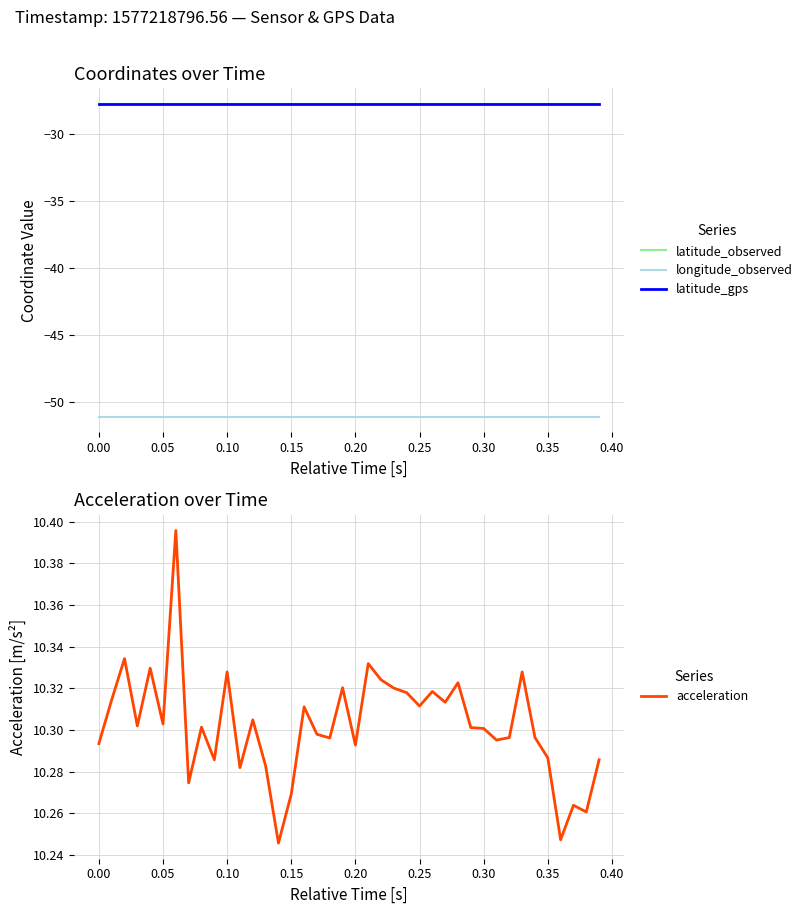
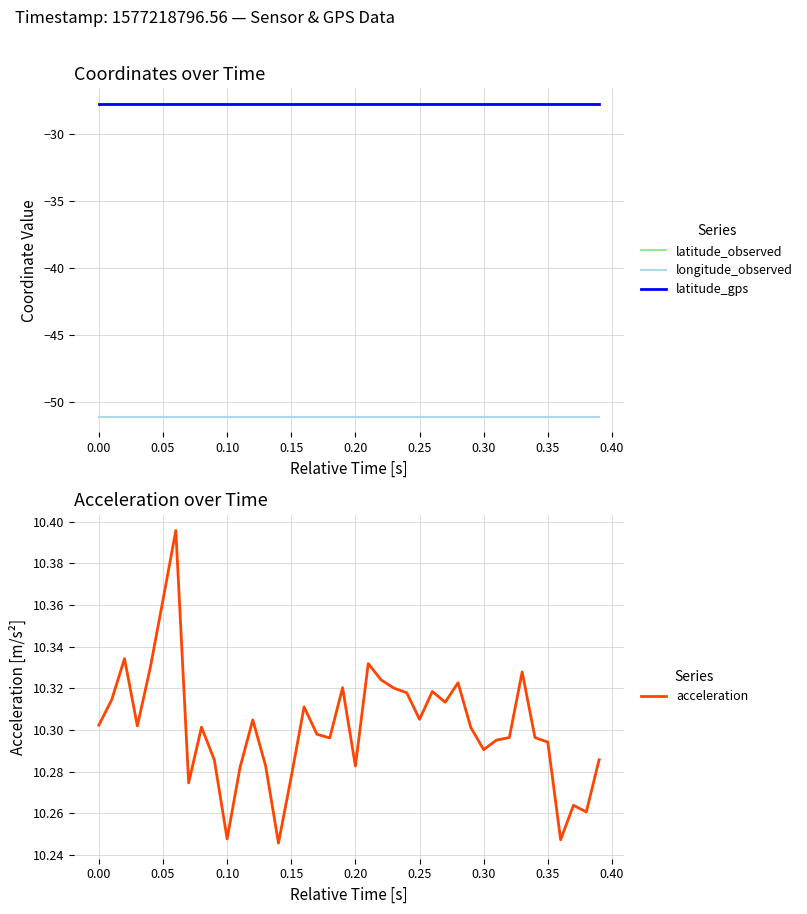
  {
    "Coordinates over Time": {
      "latitude_gps": {
        "0.00": -27.7,
        "0.05": -27.7,
        "0.10": -27.7,
        "0.15": -27.7,
        "0.20": -27.7,
        "0.25": -27.7,
        "0.30": -27.7,
        "0.35": -27.7
      },
      "longitude_observed": {
        "0.00": -51.1,
        "0.05": -51.1,
        "0.10": -51.1,
        "0.15": -51.1,
        "0.20": -51.1,
        "0.25": -51.1,
        "0.30": -51.1,
        "0.35": -51.1
      }
    },
    "Acceleration over Time": {
-     "0.00": 10.293,
-     "0.05": 10.303,
-     "0.10": 10.328,
-     "0.15": 10.269,
-     "0.20": 10.293,
-     "0.25": 10.311,
-     "0.30": 10.301,
-     "0.35": 10.287
+     "0.00": 10.302,
+     "0.05": 10.362,
+     "0.10": 10.248,
+     "0.15": 10.278,
+     "0.20": 10.283,
+     "0.25": 10.305,
+     "0.30": 10.291,
+     "0.35": 10.294
    }
  }
